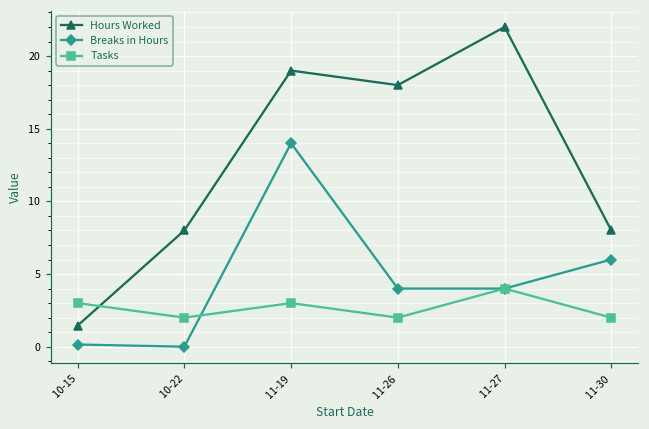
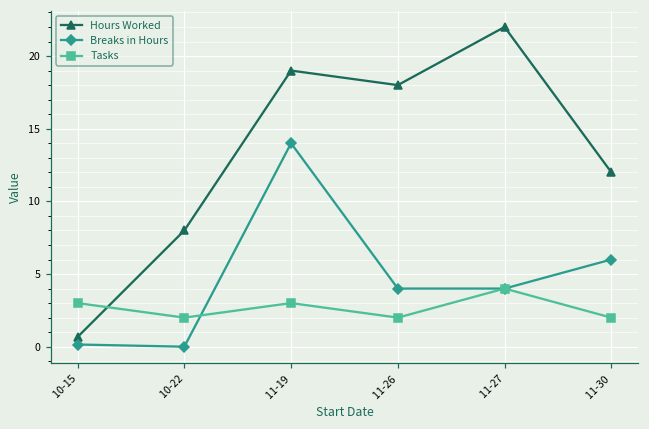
  {
    "Hours Worked": {
-     "10-15": 1.5,
+     "10-15": 0.7,
      "10-22": 8.0,
      "11-19": 19.0,
      "11-26": 18.0,
      "11-27": 22.0,
-     "11-30": 8
+     "11-30": 12
    }
  }
